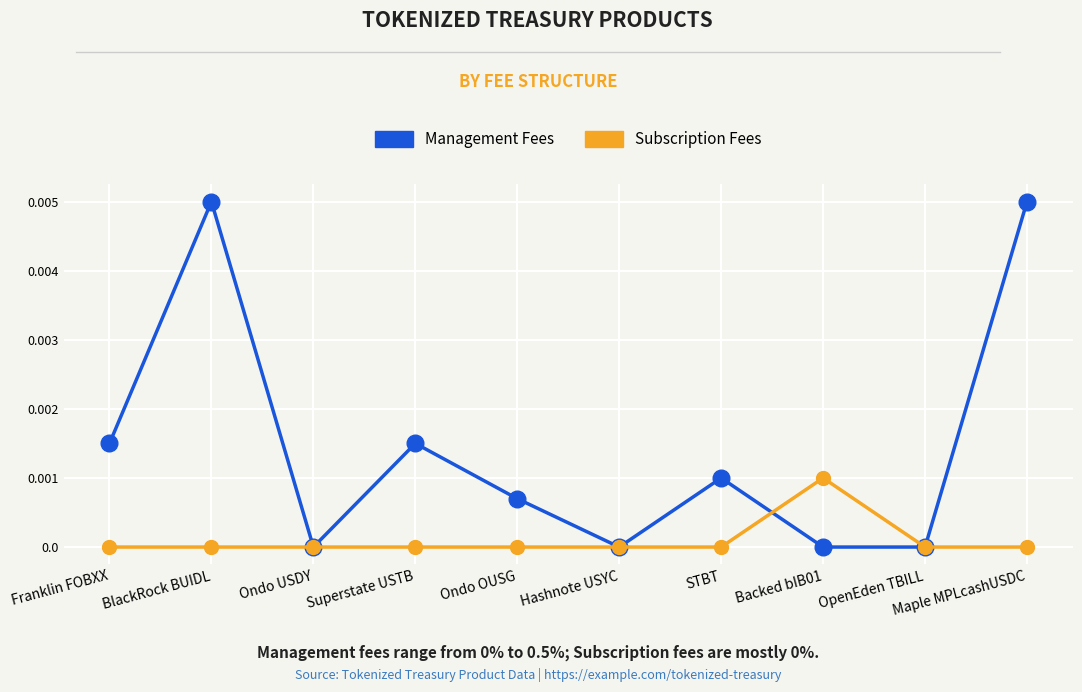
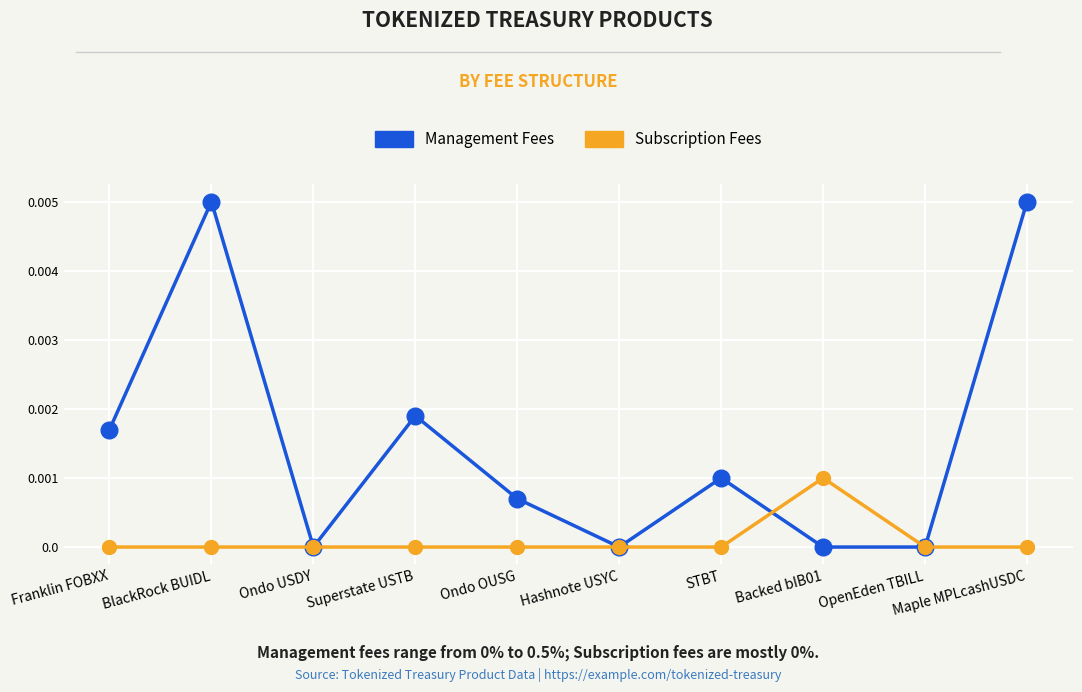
  {
    "Management Fees": {
-     "Franklin FOBXX": 0.0015,
+     "Franklin FOBXX": 0.0017,
      "BlackRock BUIDL": 0.0050,
-     "Superstate USTB": 0.0015,
+     "Superstate USTB": 0.0019,
      "Ondo OUSG": 0.0007,
      "STBT": 0.0010,
      "Backed bIB01": 0.0000,
      "Maple MPLcashUSDC": 0.0050
    },
    "Subscription Fees": {
      "Franklin FOBXX": 0.0000,
      "BlackRock BUIDL": 0.0000,
      "Superstate USTB": 0.0000,
      "Ondo OUSG": 0.0000,
      "STBT": 0.0000,
      "Backed bIB01": 0.0010,
      "Maple MPLcashUSDC": 0.0000
    }
  }
